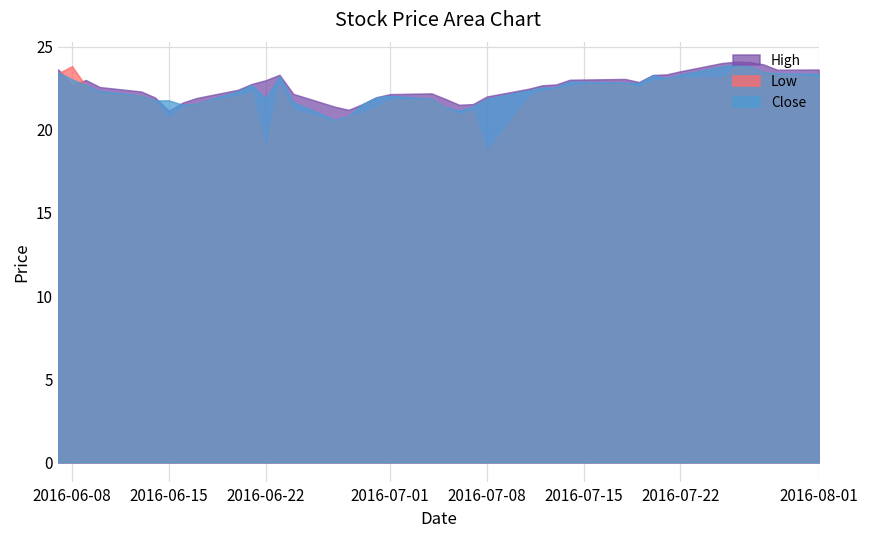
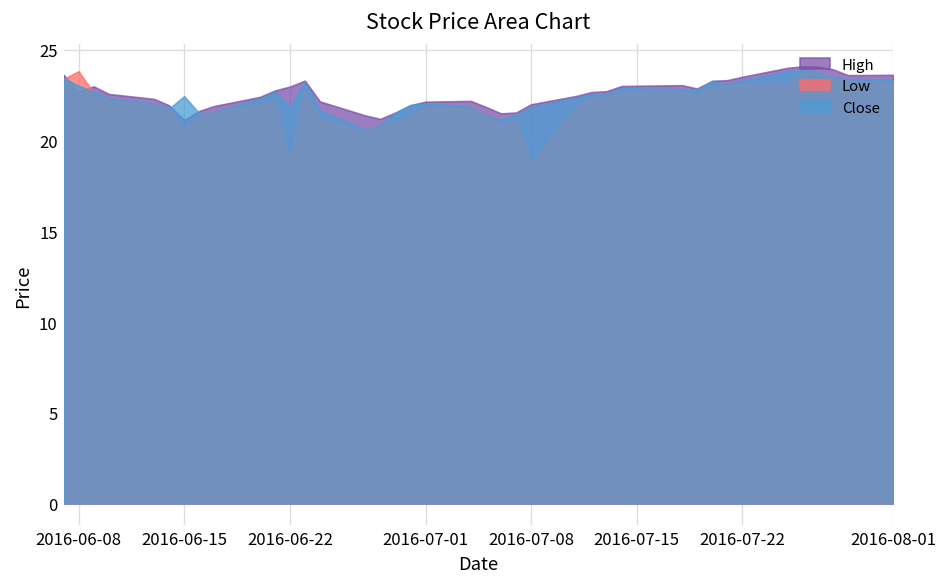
  {
    "High": {
      "2016-06-08": 22.7,
      "2016-06-15": 21.1,
      "2016-06-22": 23.0,
      "2016-07-22": 23.5,
      "2016-08-01": 23.6
    },
    "Low": {
      "2016-06-08": 23.8,
      "2016-06-15": 20.7,
      "2016-06-22": 18.8,
      "2016-07-01": 21.8,
      "2016-07-08": 18.7,
      "2016-07-22": 23.1,
      "2016-08-01": 23.2
    },
    "Close": {
      "2016-06-08": 23.0,
-     "2016-06-15": 21.8,
+     "2016-06-15": 22.4,
      "2016-06-22": 21.9,
      "2016-07-22": 23.3,
      "2016-08-01": 23.4
    }
  }
